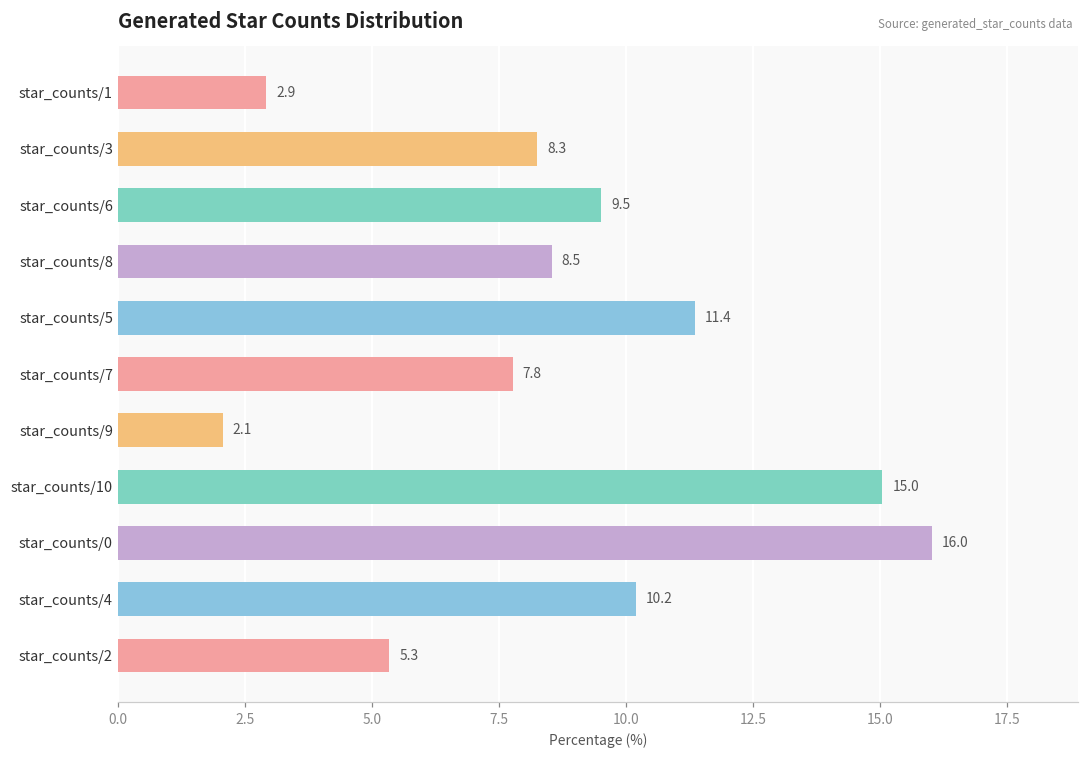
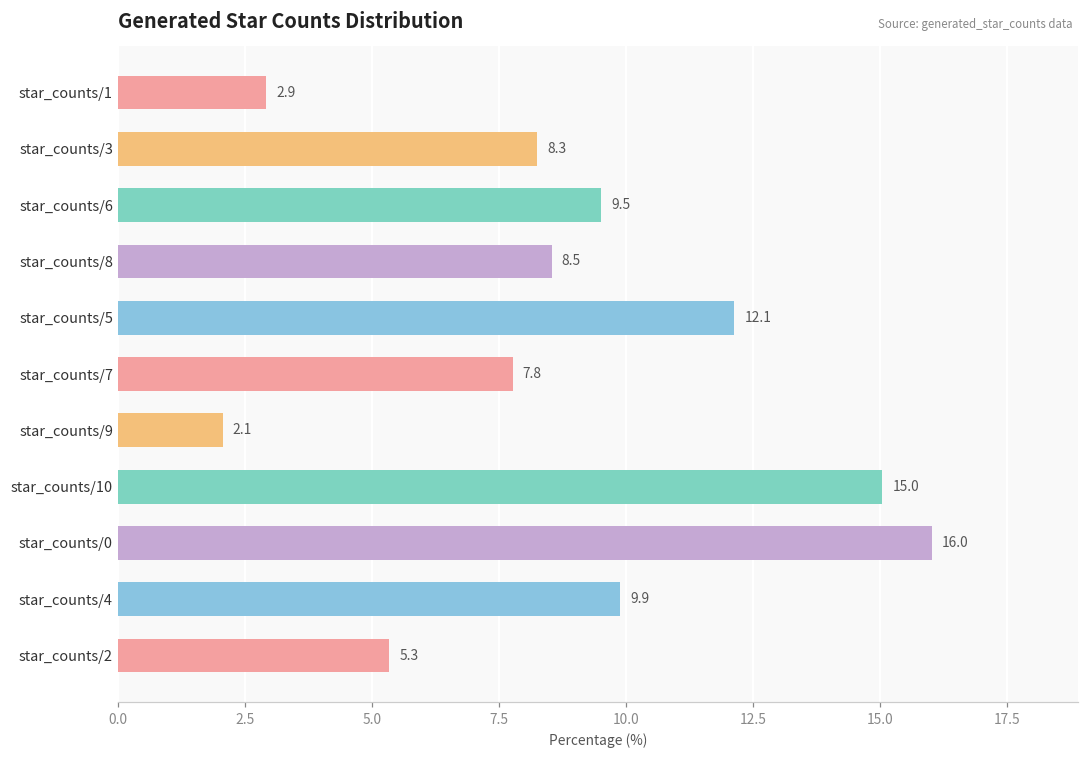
  {
    "star_counts/1": 2.9,
    "star_counts/3": 8.3,
    "star_counts/6": 9.5,
    "star_counts/8": 8.5,
-   "star_counts/5": 11.4,
+   "star_counts/5": 12.1,
    "star_counts/7": 7.8,
    "star_counts/9": 2.1,
    "star_counts/10": 15.0,
    "star_counts/0": 16.0,
-   "star_counts/4": 10.2,
+   "star_counts/4": 9.9,
    "star_counts/2": 5.3
  }
